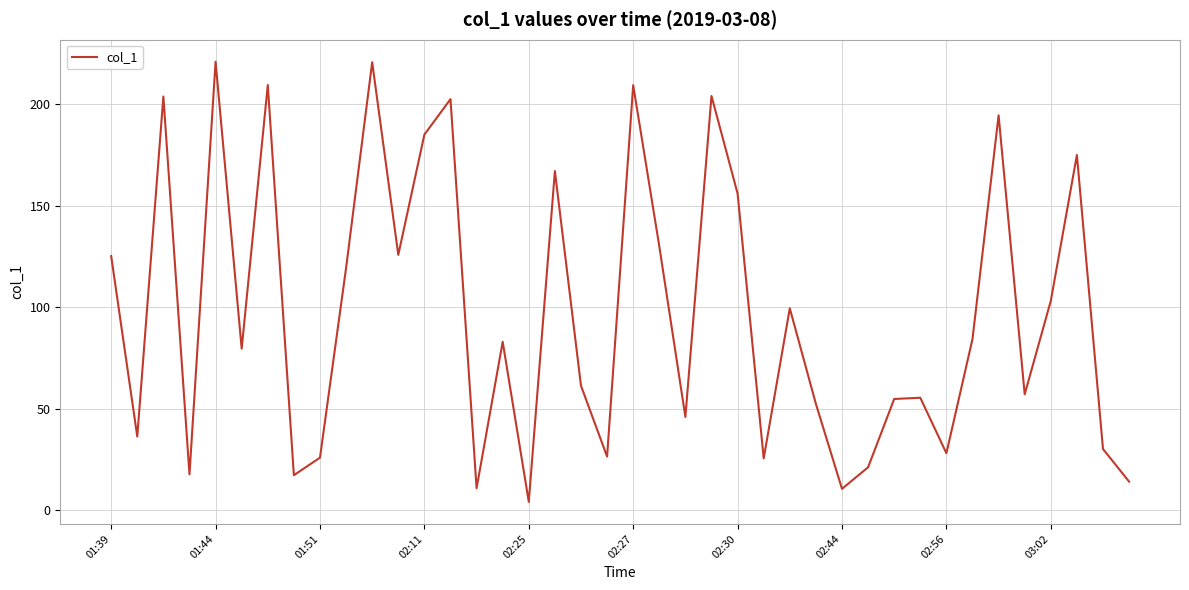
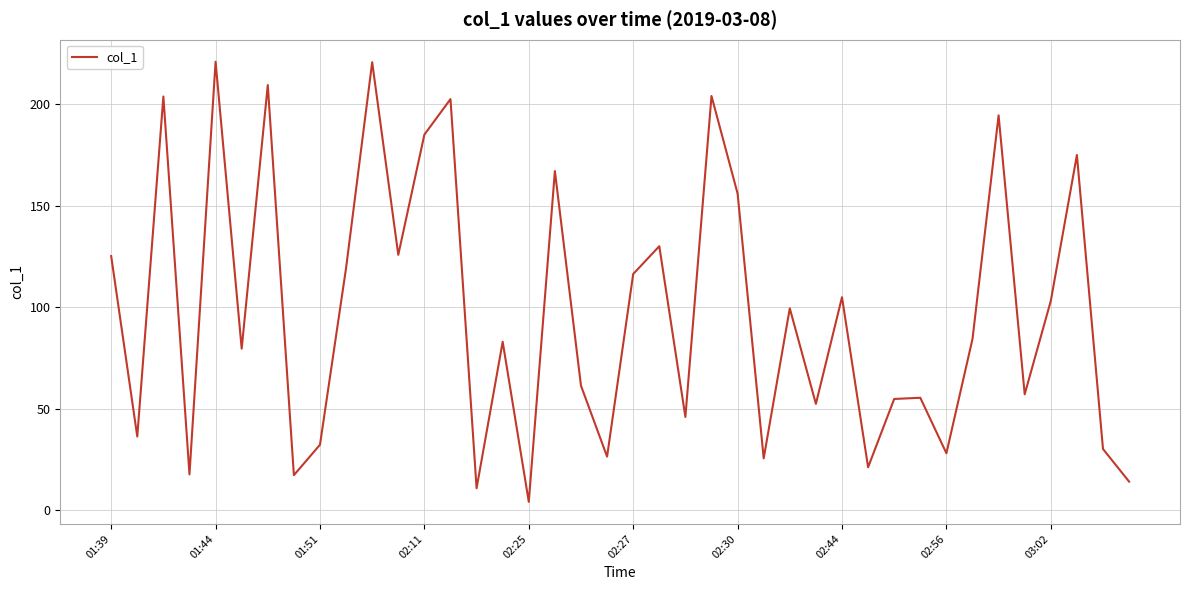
  {
    "01:39": 125,
    "01:44": 221,
-   "01:51": 26,
+   "01:51": 32,
    "02:11": 185,
    "02:25": 4,
-   "02:27": 210,
+   "02:27": 116,
    "02:30": 156,
-   "02:44": 10,
+   "02:44": 105,
    "02:56": 28,
    "03:02": 103
  }
